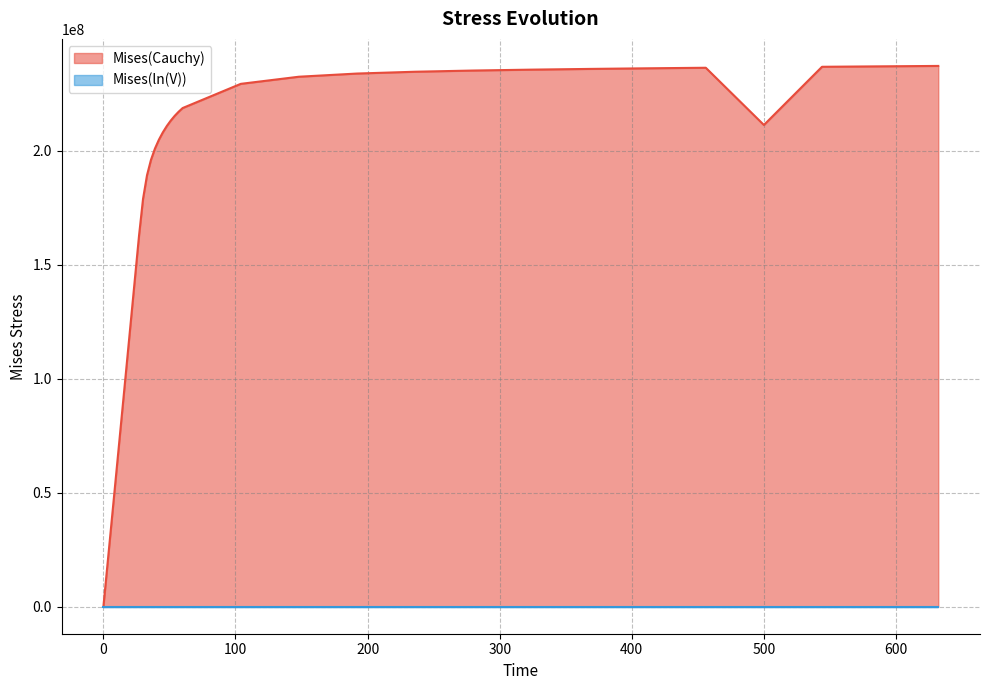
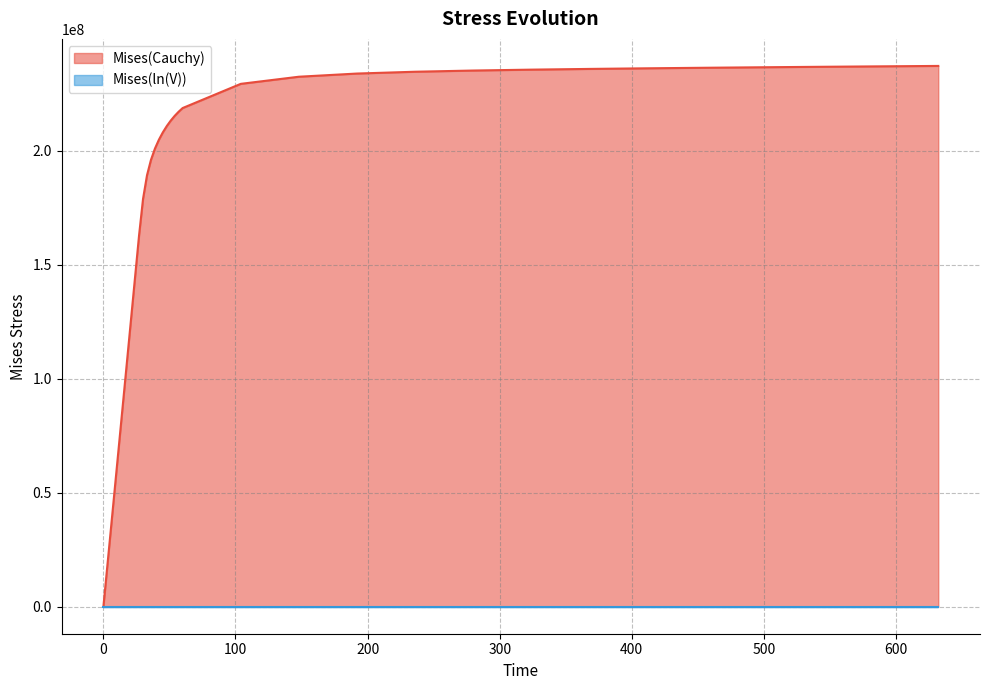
  {
    "Mises(Cauchy)": {
-     "500": 211000000
+     "500": 237000000
    },
    "Mises(ln(V))": {
      "500": 0
    }
  }
